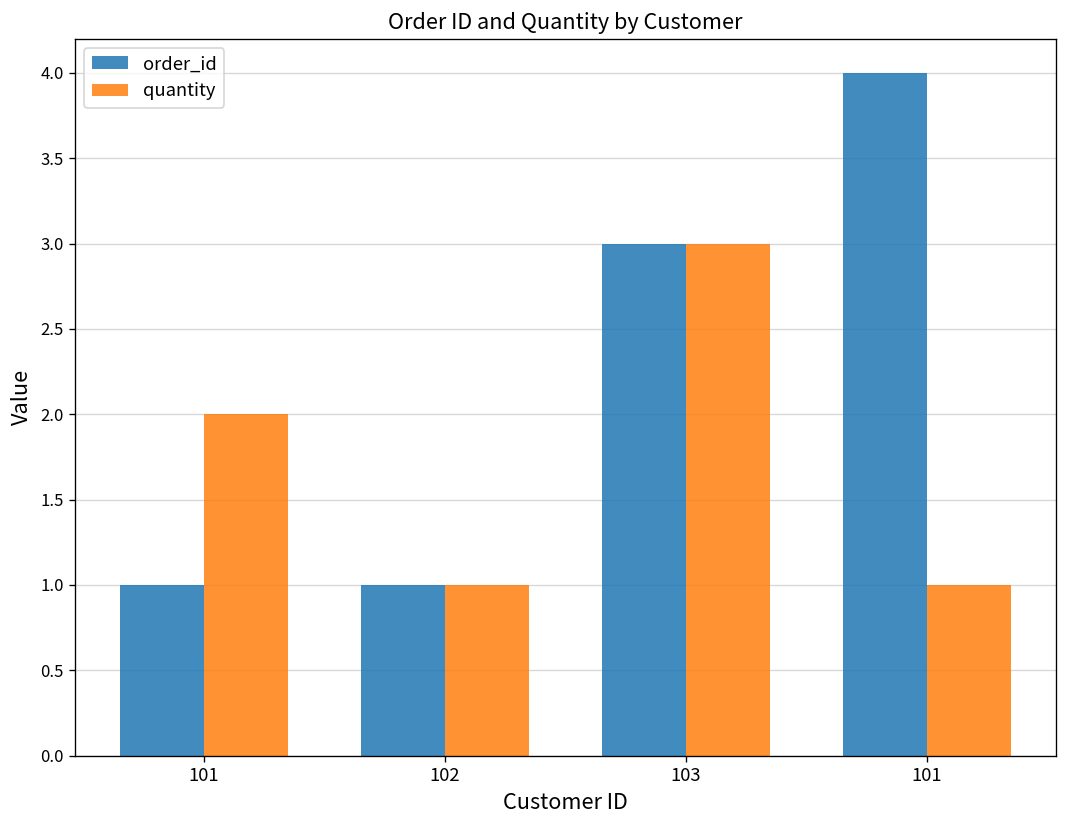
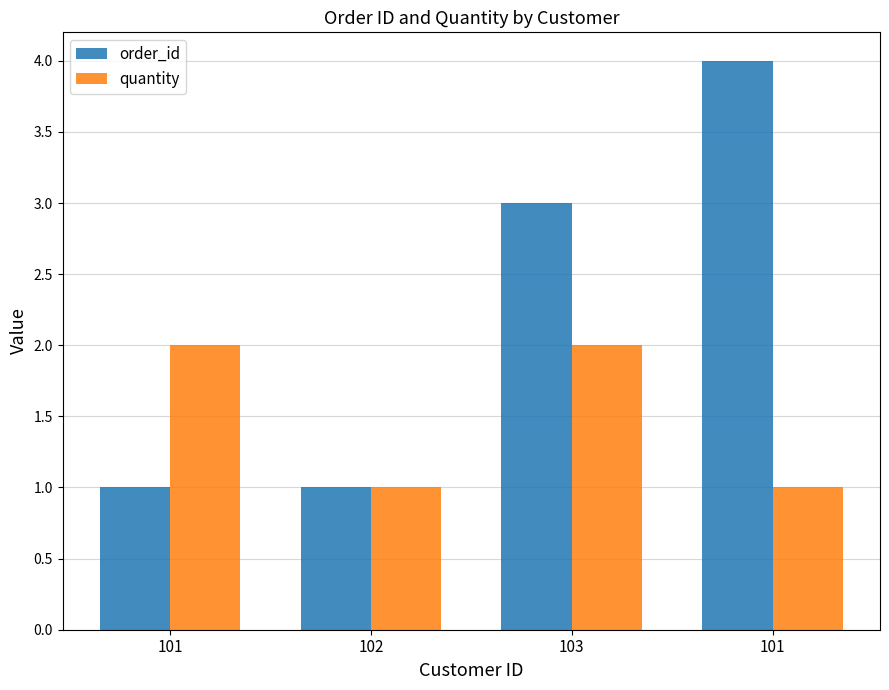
  {
    "order_id": {
      "102": 1,
      "103": 3
    },
    "quantity": {
      "102": 1,
-     "103": 3
+     "103": 2
    }
  }
